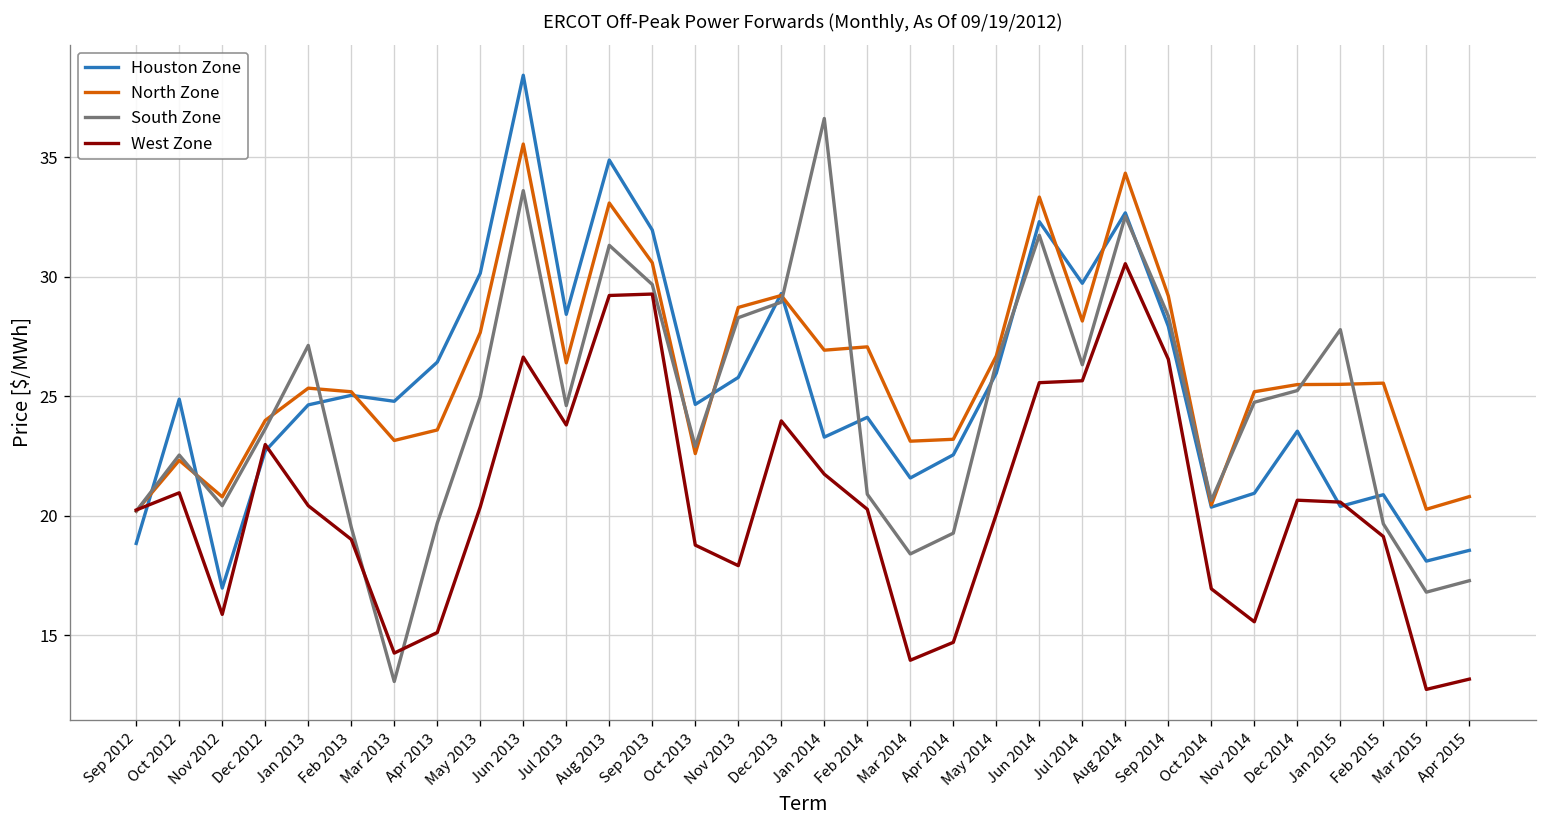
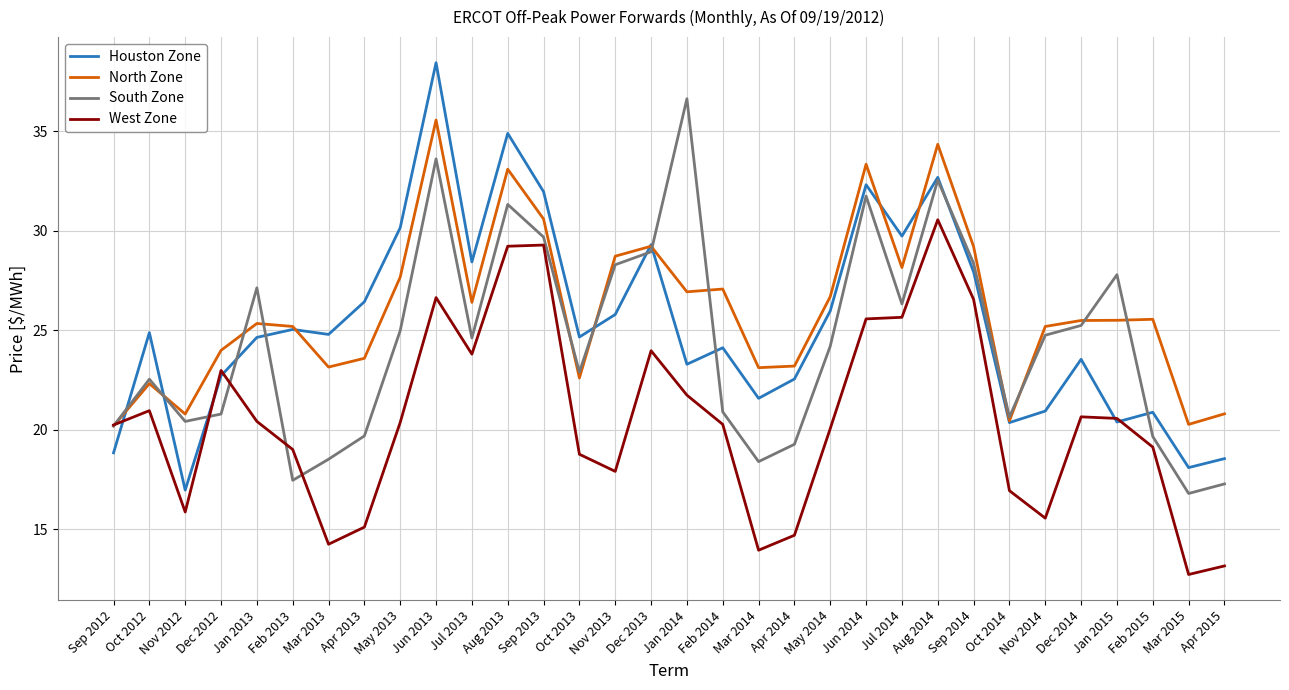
  {
    "Houston Zone": {
      "Sep 2012": 18.8,
      "Oct 2012": 24.9,
      "Nov 2012": 17.0,
      "Dec 2012": 22.7,
      "Jan 2013": 24.6,
      "Feb 2013": 25.0,
      "Mar 2013": 24.8,
      "Apr 2013": 26.4,
      "May 2013": 30.2,
      "Jun 2013": 38.4,
      "Jul 2013": 28.4,
      "Aug 2013": 34.9,
      "Sep 2013": 32.0,
      "Oct 2013": 24.7,
      "Nov 2013": 25.8,
      "Jan 2014": 23.3,
      "Feb 2014": 24.1,
      "Mar 2014": 21.6,
      "Apr 2014": 22.6,
      "May 2014": 26.0,
      "Jun 2014": 32.3,
      "Jul 2014": 29.7,
      "Aug 2014": 32.7,
      "Sep 2014": 27.9,
      "Nov 2014": 20.9,
      "Dec 2014": 23.5,
      "Jan 2015": 20.4,
      "Feb 2015": 20.9,
      "Mar 2015": 18.1,
      "Apr 2015": 18.6
    },
    "North Zone": {
      "Oct 2012": 22.3,
      "Nov 2012": 20.8,
      "Dec 2012": 24.0,
      "Jan 2013": 25.3,
      "Feb 2013": 25.2,
      "Mar 2013": 23.2,
      "Apr 2013": 23.6,
      "May 2013": 27.7,
      "Jun 2013": 35.6,
      "Jul 2013": 26.4,
      "Aug 2013": 33.1,
      "Sep 2013": 30.6,
      "Oct 2013": 22.6,
      "Nov 2013": 28.7,
      "Jan 2014": 26.9,
      "Feb 2014": 27.1,
      "Mar 2014": 23.1,
      "Apr 2014": 23.2,
      "May 2014": 26.7,
      "Jun 2014": 33.3,
      "Jul 2014": 28.2,
      "Aug 2014": 34.3,
      "Sep 2014": 29.2,
      "Nov 2014": 25.2,
      "Dec 2014": 25.5,
      "Jan 2015": 25.5,
      "Feb 2015": 25.6,
      "Mar 2015": 20.3,
      "Apr 2015": 20.8
    },
    "South Zone": {
      "Oct 2012": 22.5,
      "Nov 2012": 20.4,
-     "Dec 2012": 23.6,
+     "Dec 2012": 20.8,
      "Jan 2013": 27.1,
-     "Feb 2013": 19.5,
-     "Mar 2013": 13.1,
+     "Feb 2013": 17.5,
+     "Mar 2013": 18.5,
      "Apr 2013": 19.7,
      "May 2013": 25.0,
      "Jun 2013": 33.6,
      "Jul 2013": 24.6,
      "Aug 2013": 31.3,
      "Sep 2013": 29.7,
      "Oct 2013": 22.9,
      "Nov 2013": 28.3,
      "Dec 2013": 28.9,
      "Jan 2014": 36.6,
      "Feb 2014": 20.9,
      "Mar 2014": 18.4,
      "Apr 2014": 19.3,
-     "May 2014": 26.4,
+     "May 2014": 24.2,
      "Jun 2014": 31.7,
      "Jul 2014": 26.3,
      "Aug 2014": 32.5,
      "Sep 2014": 28.4,
      "Oct 2014": 20.6,
      "Nov 2014": 24.8,
      "Dec 2014": 25.2,
      "Jan 2015": 27.8,
      "Feb 2015": 19.7,
      "Mar 2015": 16.8,
      "Apr 2015": 17.3
    },
    "West Zone": {
      "Oct 2012": 21.0,
      "Nov 2012": 15.9,
      "Dec 2012": 23.0,
      "Jan 2013": 20.4,
      "Feb 2013": 19.0,
      "Mar 2013": 14.3,
      "Apr 2013": 15.1,
      "May 2013": 20.4,
      "Jun 2013": 26.6,
      "Jul 2013": 23.8,
      "Aug 2013": 29.2,
      "Sep 2013": 29.3,
      "Oct 2013": 18.8,
      "Nov 2013": 17.9,
      "Dec 2013": 24.0,
      "Jan 2014": 21.7,
      "Feb 2014": 20.3,
      "Mar 2014": 14.0,
      "Apr 2014": 14.7,
      "May 2014": 20.1,
      "Jun 2014": 25.6,
      "Jul 2014": 25.7,
      "Aug 2014": 30.6,
      "Sep 2014": 26.6,
      "Oct 2014": 16.9,
      "Nov 2014": 15.6,
      "Dec 2014": 20.7,
      "Jan 2015": 20.6,
      "Feb 2015": 19.1,
      "Mar 2015": 12.7,
      "Apr 2015": 13.2
    }
  }
